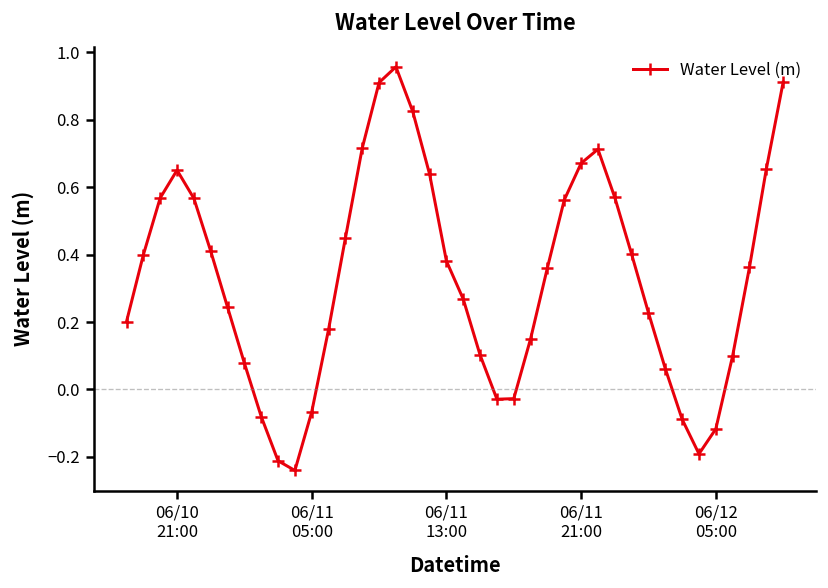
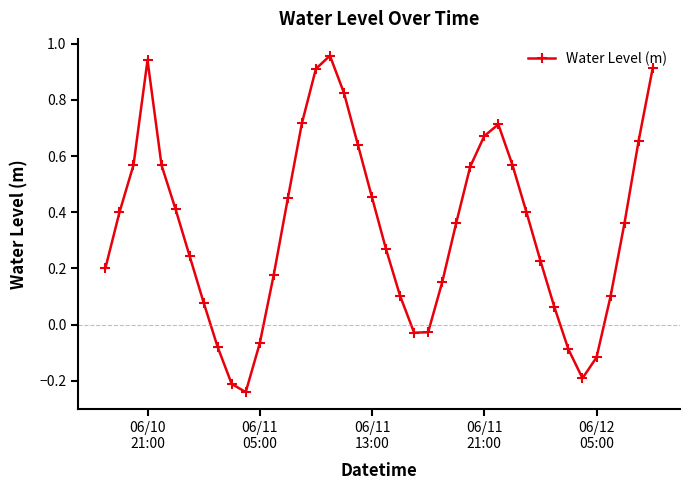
  {
-   "06/10 21:00": 0.65,
+   "06/10 21:00": 0.94,
    "06/11 05:00": -0.07,
-   "06/11 13:00": 0.38,
+   "06/11 13:00": 0.45,
    "06/11 21:00": 0.67,
    "06/12 05:00": -0.12
  }
